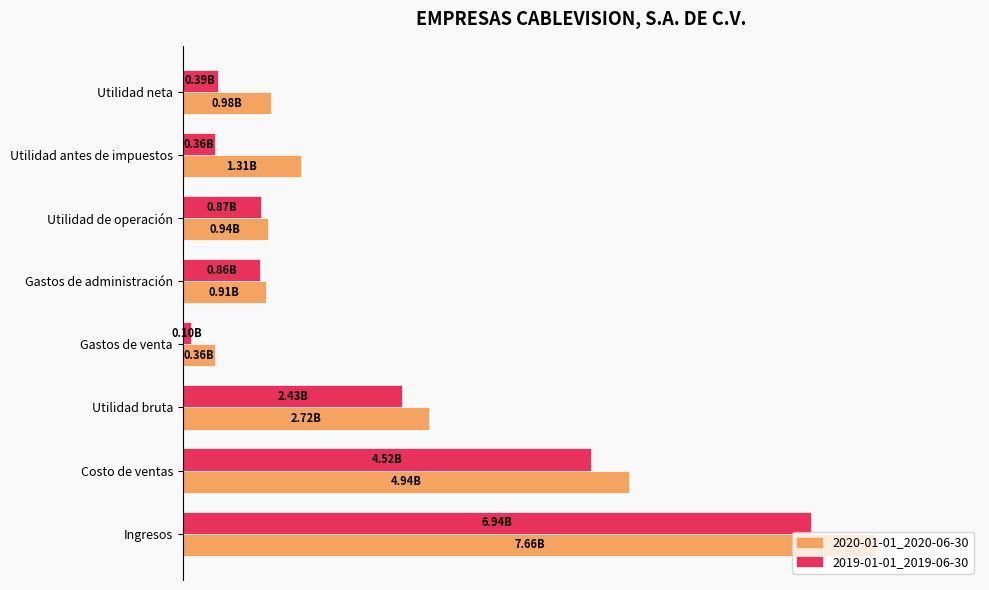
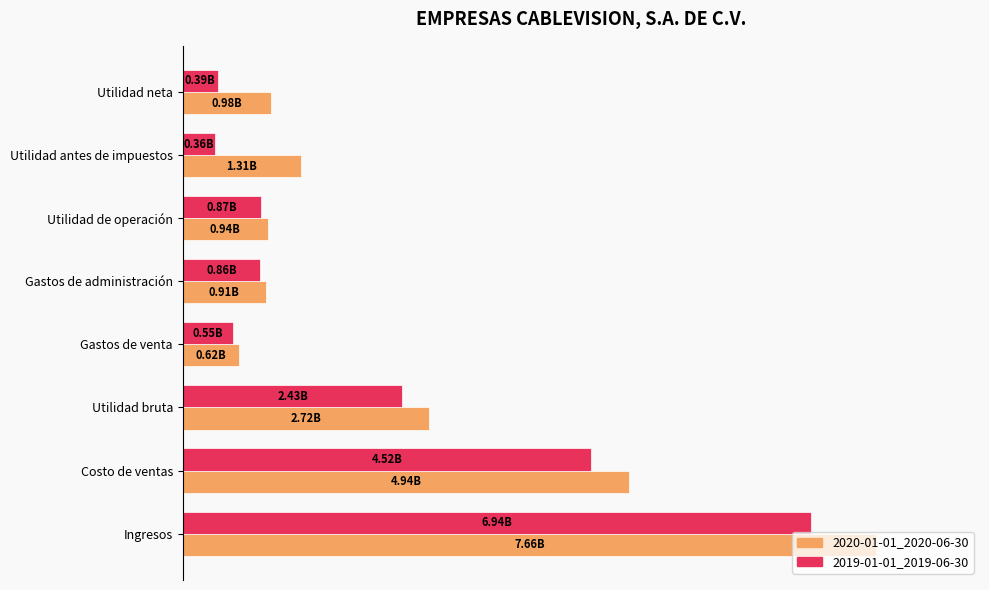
  {
    "2020-01-01_2020-06-30": {
      "Utilidad neta": "0.98B",
      "Utilidad antes de impuestos": "1.31B",
      "Utilidad de operación": "0.94B",
      "Gastos de administración": "0.91B",
-     "Gastos de venta": "0.36B",
+     "Gastos de venta": "0.62B",
      "Utilidad bruta": "2.72B",
      "Costo de ventas": "4.94B"
    },
    "2019-01-01_2019-06-30": {
      "Utilidad neta": "0.39B",
      "Utilidad antes de impuestos": "0.36B",
      "Utilidad de operación": "0.87B",
      "Gastos de administración": "0.86B",
-     "Gastos de venta": "0.10B",
+     "Gastos de venta": "0.55B",
      "Utilidad bruta": "2.43B",
      "Costo de ventas": "4.52B",
      "Ingresos": "6.94B"
    }
  }
